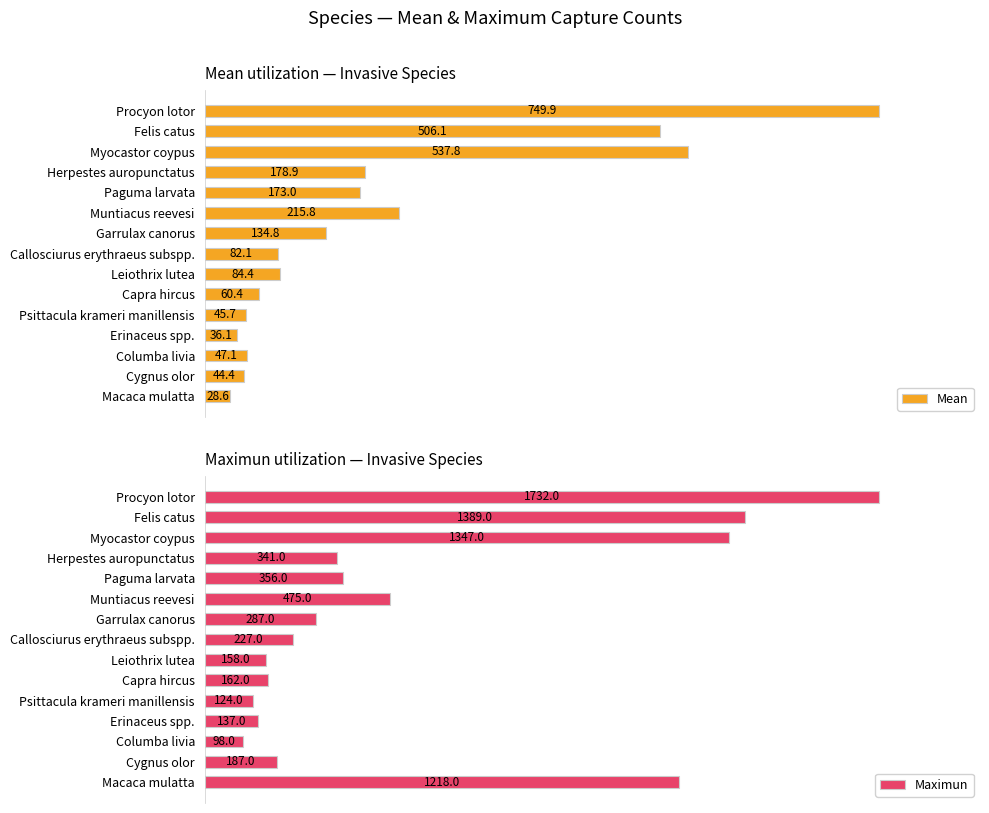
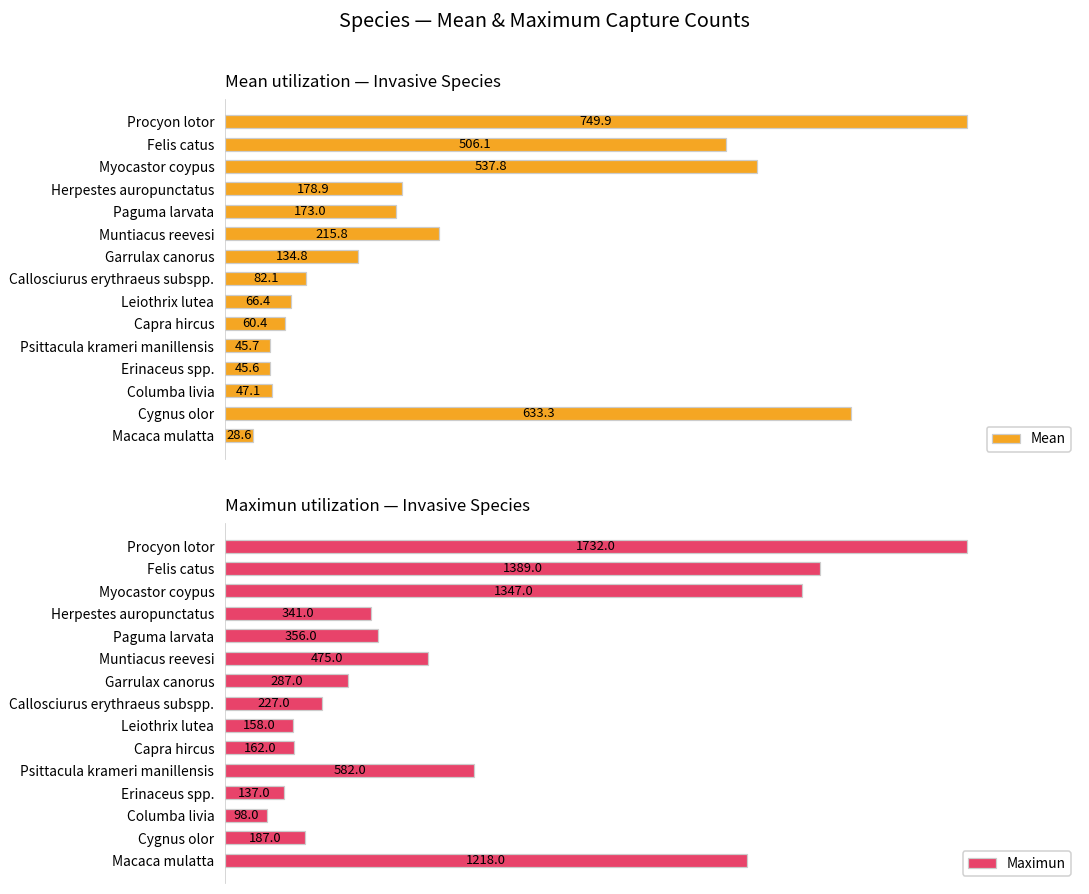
  {
    "Mean utilization — Invasive Species": {
-     "Leiothrix lutea": 84.4,
-     "Erinaceus spp.": 36.1,
-     "Cygnus olor": 44.4
+     "Leiothrix lutea": 66.4,
+     "Erinaceus spp.": 45.6,
+     "Cygnus olor": 633.3
    },
    "Maximun utilization — Invasive Species": {
-     "Psittacula krameri manillensis": 124.0
+     "Psittacula krameri manillensis": 582.0
    }
  }
